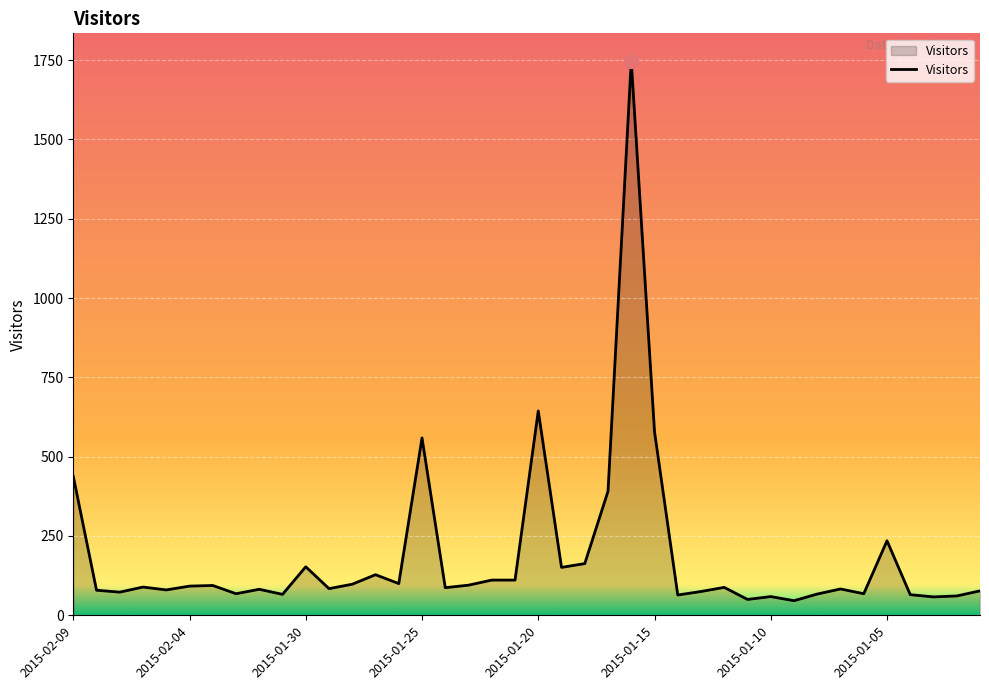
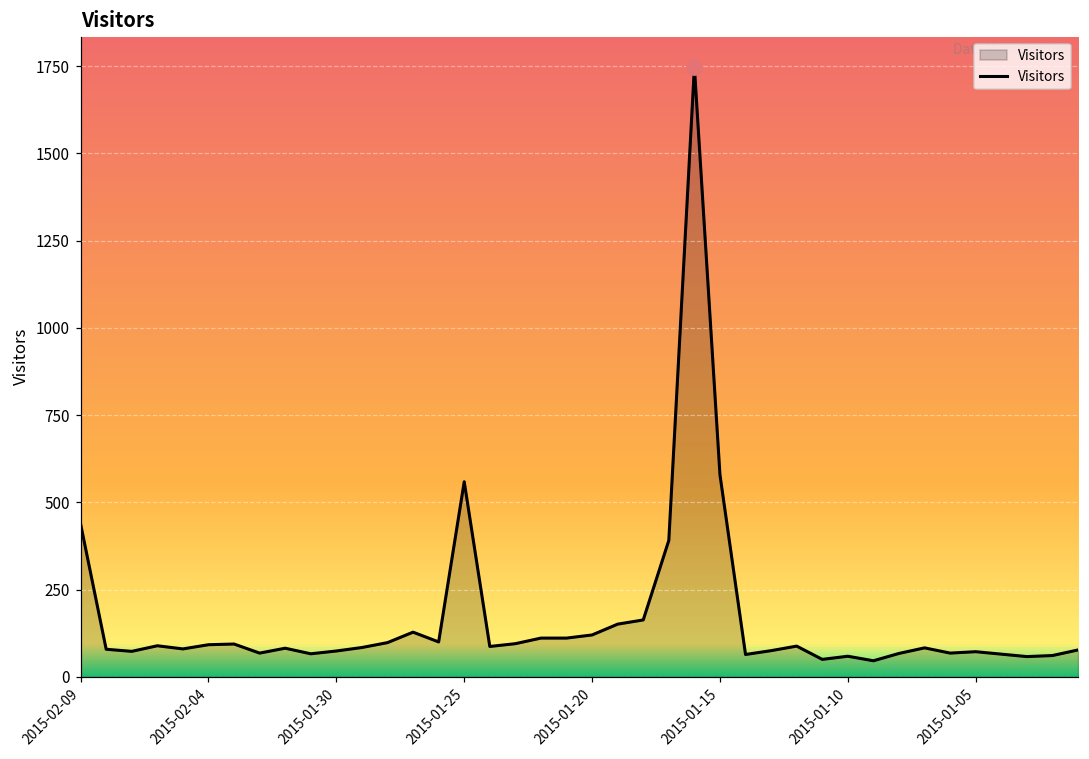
  {
    "Visitors": {
      "2015-02-09": 440,
      "2015-02-04": 90,
-     "2015-01-30": 150,
+     "2015-01-30": 70,
      "2015-01-25": 560,
-     "2015-01-20": 640,
+     "2015-01-20": 120,
      "2015-01-15": 580,
      "2015-01-10": 60,
-     "2015-01-05": 240
+     "2015-01-05": 70
    }
  }
